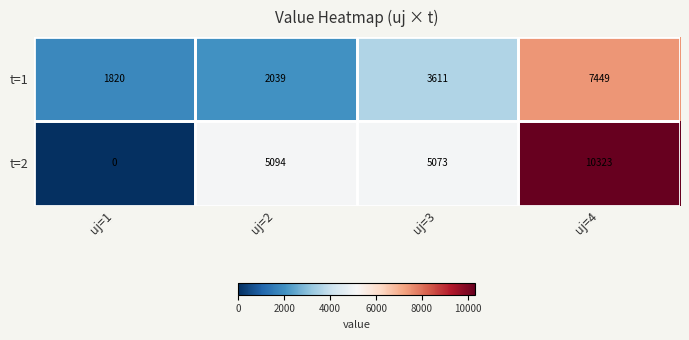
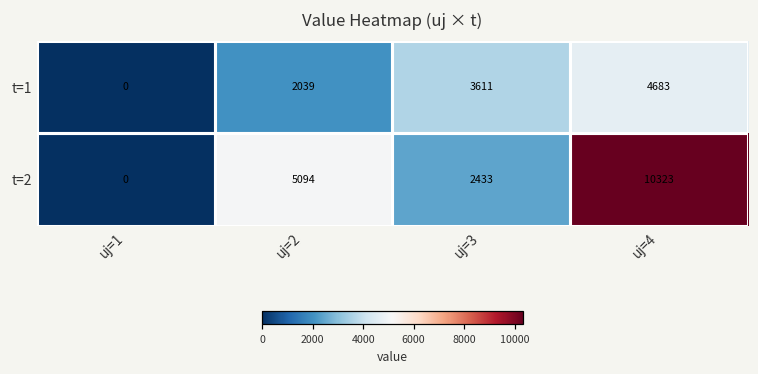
  {
    "t=1": {
-     "uj=1": 1820,
+     "uj=1": 0,
      "uj=2": 2039,
      "uj=3": 3611,
-     "uj=4": 7449
+     "uj=4": 4683
    },
    "t=2": {
      "uj=1": 0,
      "uj=2": 5094,
-     "uj=3": 5073,
+     "uj=3": 2433,
      "uj=4": 10323
    }
  }
